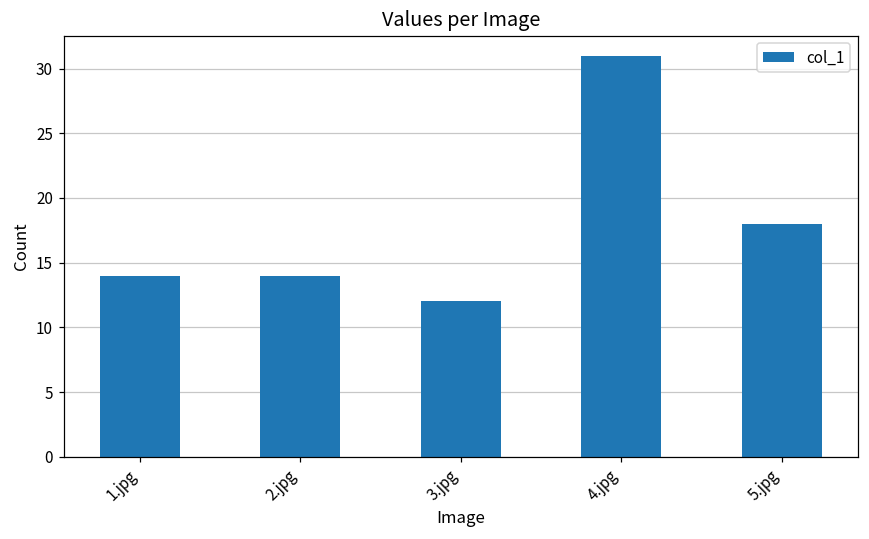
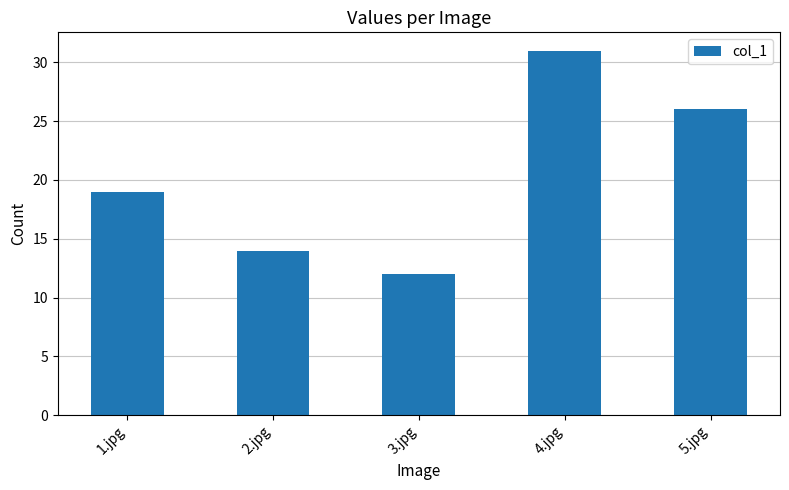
  {
-   "1.jpg": 14,
+   "1.jpg": 19,
    "2.jpg": 14,
    "3.jpg": 12,
    "4.jpg": 31,
-   "5.jpg": 18
+   "5.jpg": 26
  }
